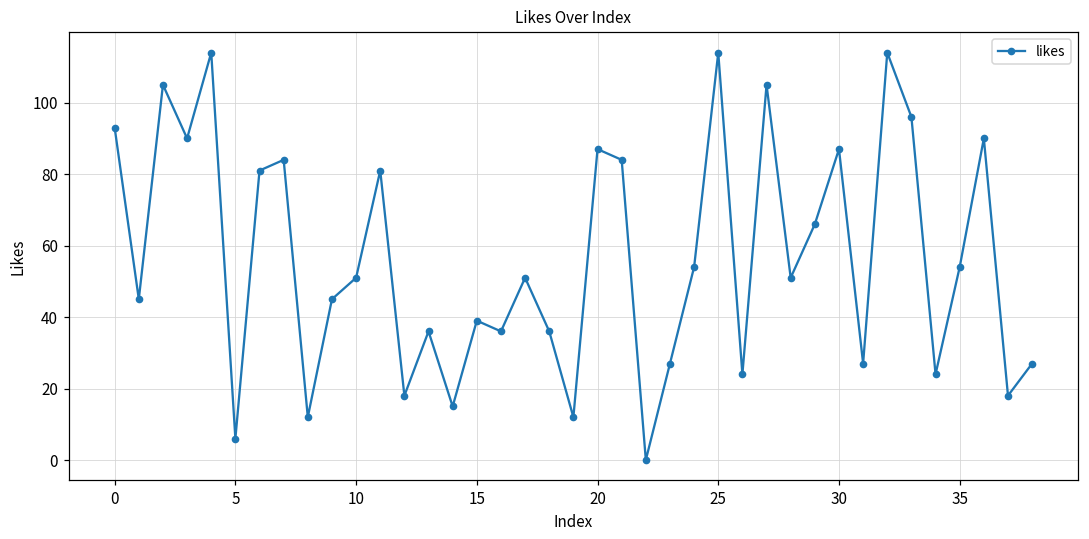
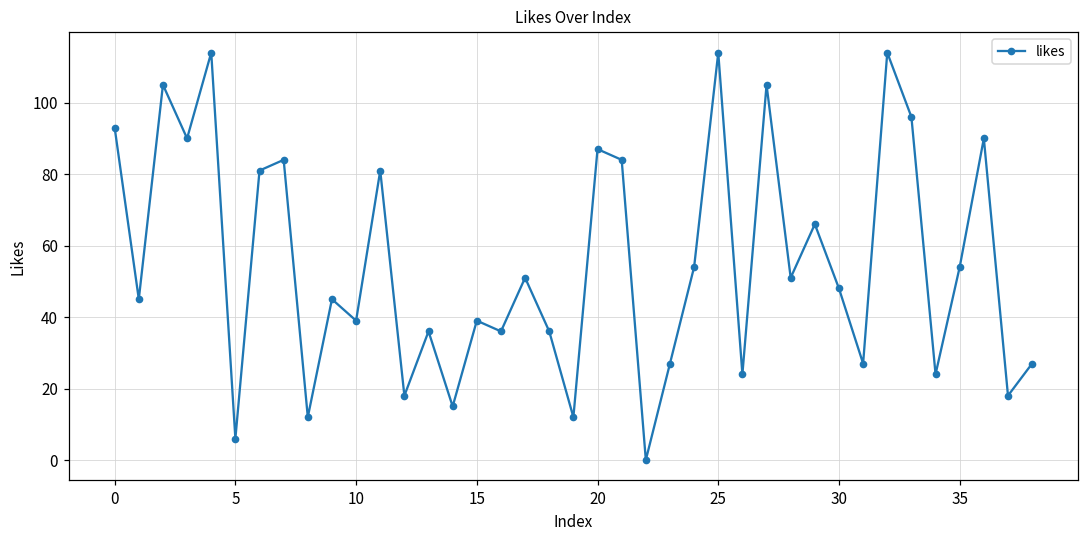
  {
    "0": 93,
    "5": 6,
-   "10": 51,
+   "10": 39,
    "15": 39,
    "20": 87,
    "25": 114,
-   "30": 87,
+   "30": 48,
    "35": 54
  }
